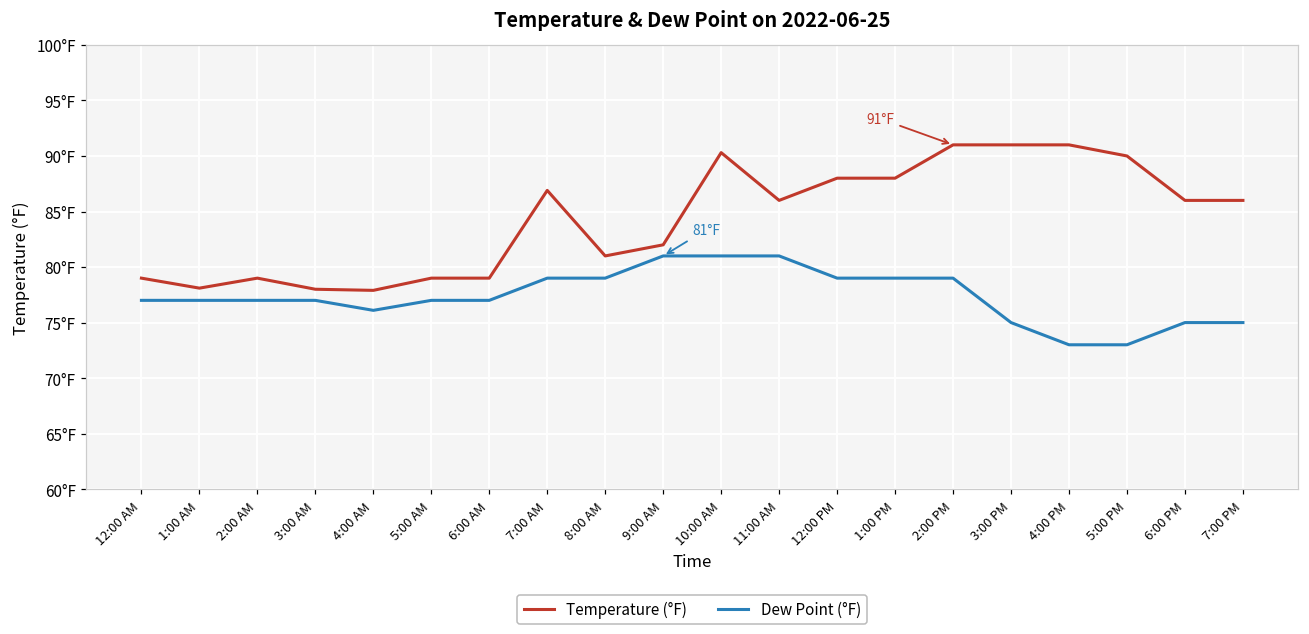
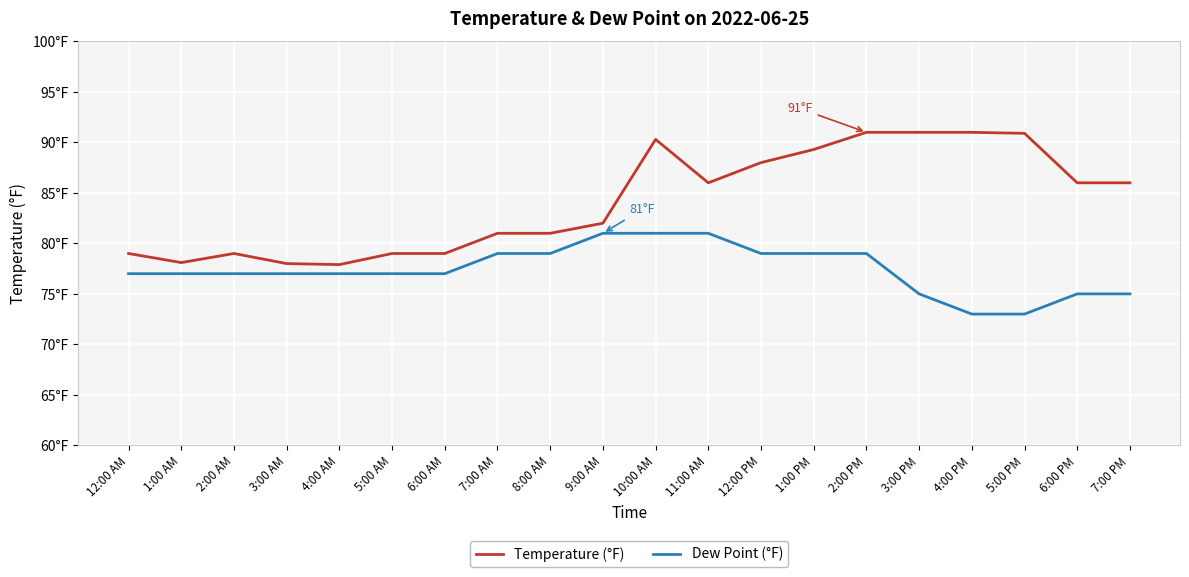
  {
    "Temperature (°F)": {
      "12:00 AM": "79.0°F",
      "1:00 AM": "78.1°F",
      "2:00 AM": "79.0°F",
      "3:00 AM": "78.0°F",
      "4:00 AM": "77.9°F",
      "5:00 AM": "79.0°F",
      "6:00 AM": "79.0°F",
-     "7:00 AM": "86.9°F",
+     "7:00 AM": "81.0°F",
      "8:00 AM": "81.0°F",
      "9:00 AM": "82.0°F",
      "10:00 AM": "90.3°F",
      "11:00 AM": "86.0°F",
      "12:00 PM": "88.0°F",
-     "1:00 PM": "88.0°F",
+     "1:00 PM": "89.3°F",
      "3:00 PM": "91.0°F",
      "4:00 PM": "91.0°F",
-     "5:00 PM": "90.0°F",
+     "5:00 PM": "90.9°F",
      "6:00 PM": "86.0°F",
      "7:00 PM": "86.0°F"
    },
    "Dew Point (°F)": {
      "12:00 AM": "77.0°F",
      "1:00 AM": "77.0°F",
      "2:00 AM": "77.0°F",
      "3:00 AM": "77.0°F",
-     "4:00 AM": "76.1°F",
+     "4:00 AM": "77.0°F",
      "5:00 AM": "77.0°F",
      "6:00 AM": "77.0°F",
      "7:00 AM": "79.0°F",
      "8:00 AM": "79.0°F",
      "11:00 AM": "81.0°F",
      "12:00 PM": "79.0°F",
      "1:00 PM": "79.0°F",
      "2:00 PM": "79.0°F",
      "3:00 PM": "75.0°F",
      "4:00 PM": "73.0°F",
      "5:00 PM": "73.0°F",
      "6:00 PM": "75.0°F",
      "7:00 PM": "75.0°F"
    }
  }
